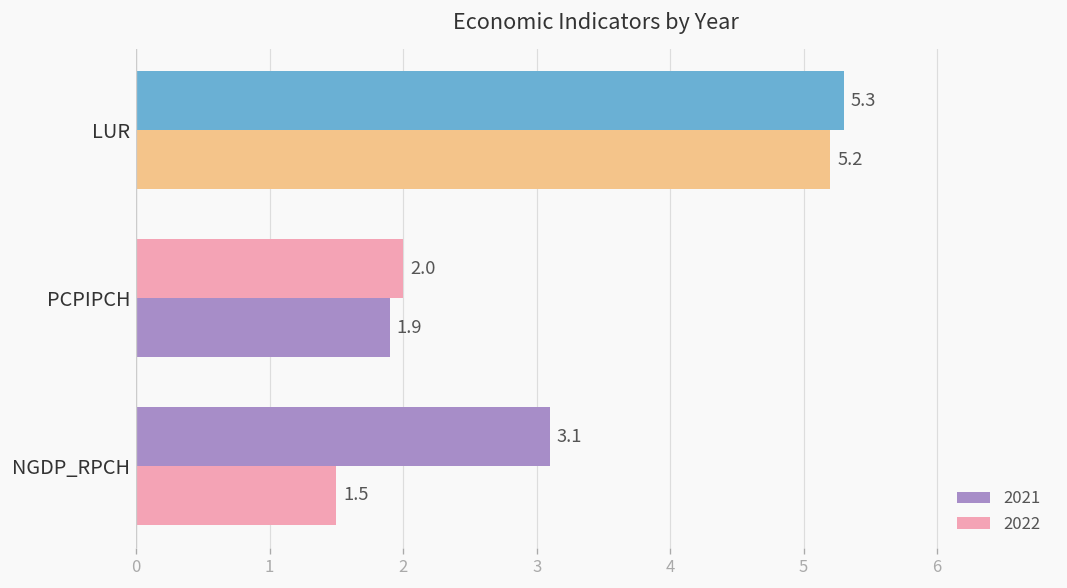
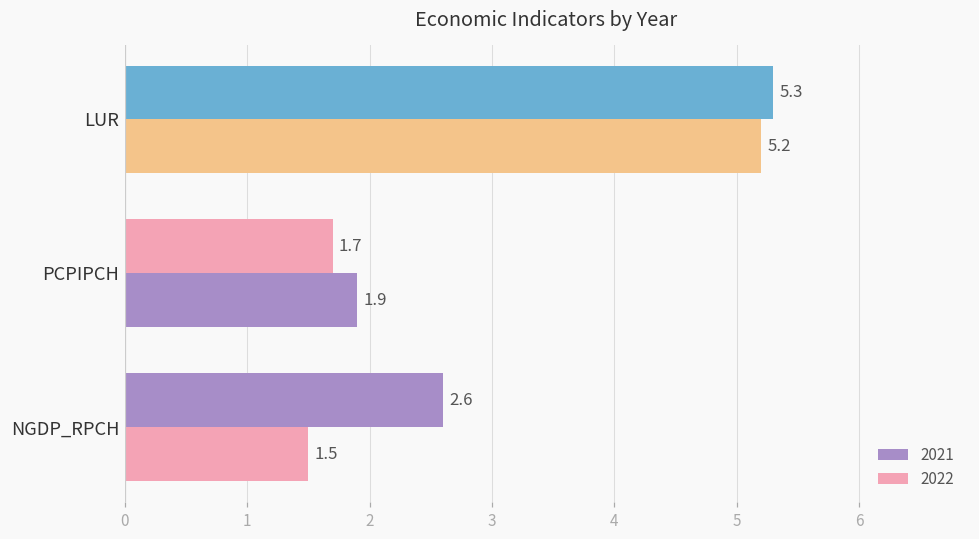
  {
    "2021": {
      "LUR": 5.3,
-     "PCPIPCH": 2.0,
-     "NGDP_RPCH": 3.1
+     "PCPIPCH": 1.7,
+     "NGDP_RPCH": 2.6
    },
    "2022": {
      "LUR": 5.2,
      "PCPIPCH": 1.9,
      "NGDP_RPCH": 1.5
    }
  }
